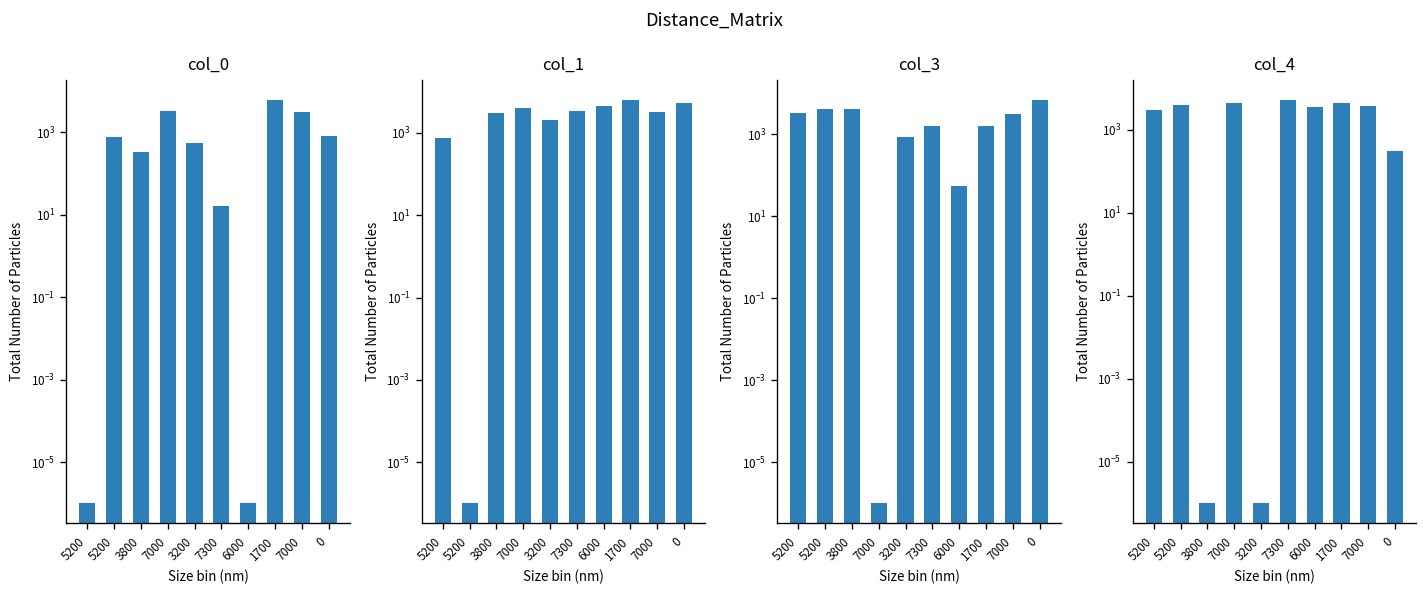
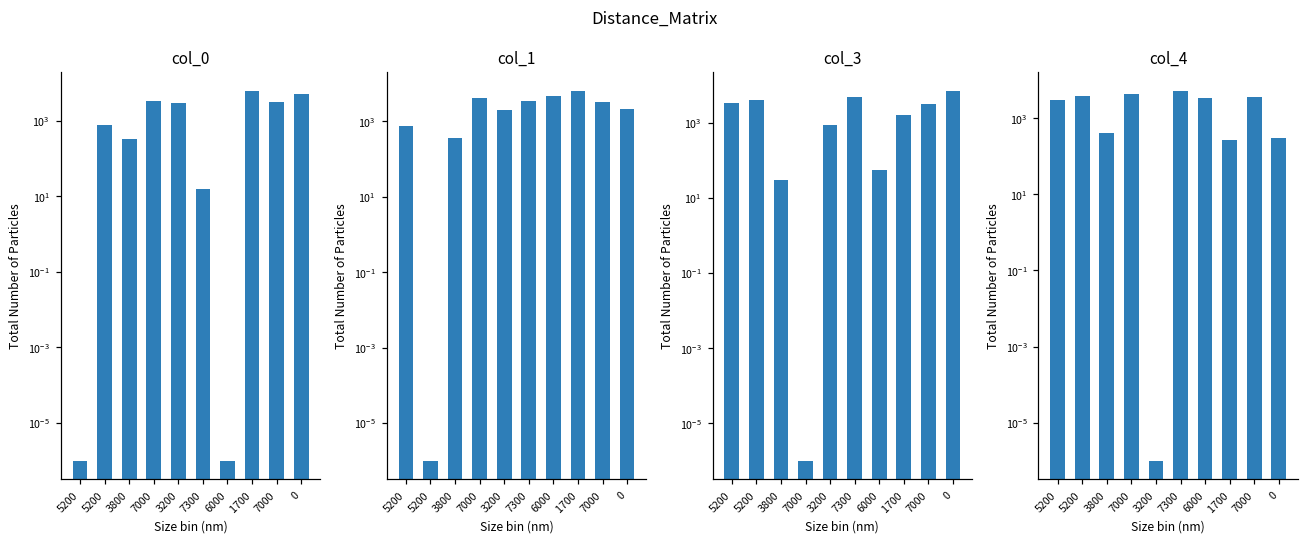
  {
    "col_0": {
      "3800": 300,
-     "3200": 500,
+     "3200": 3000,
      "7300": 20,
      "6000": 0.0000010,
      "1700": 6000,
-     "0": 800
+     "0": 5000
    },
    "col_1": {
-     "3800": 3000,
+     "3800": 400,
      "3200": 2000,
      "7300": 3000,
      "6000": 5000,
      "1700": 6000,
-     "0": 5000
+     "0": 2000
    },
    "col_3": {
-     "3800": 4000,
+     "3800": 30,
      "3200": 900,
-     "7300": 2000,
+     "7300": 5000,
      "6000": 60,
      "1700": 2000,
      "0": 7000
    },
    "col_4": {
-     "3800": 0.0000010,
+     "3800": 400,
      "3200": 0.0000010,
      "7300": 5000,
      "6000": 4000,
-     "1700": 4000,
+     "1700": 300,
      "0": 300
    }
  }
